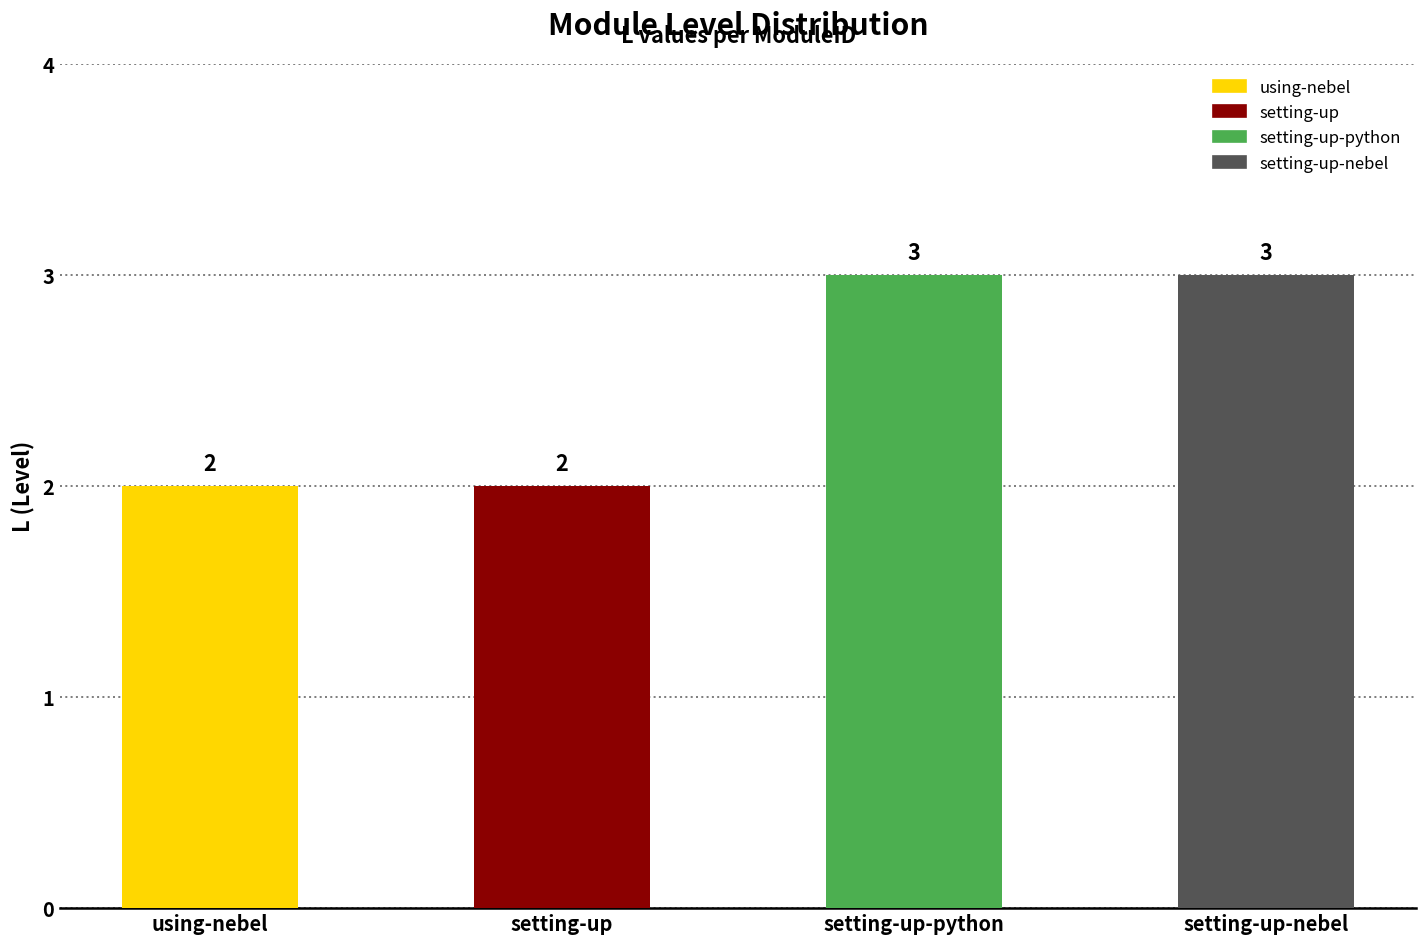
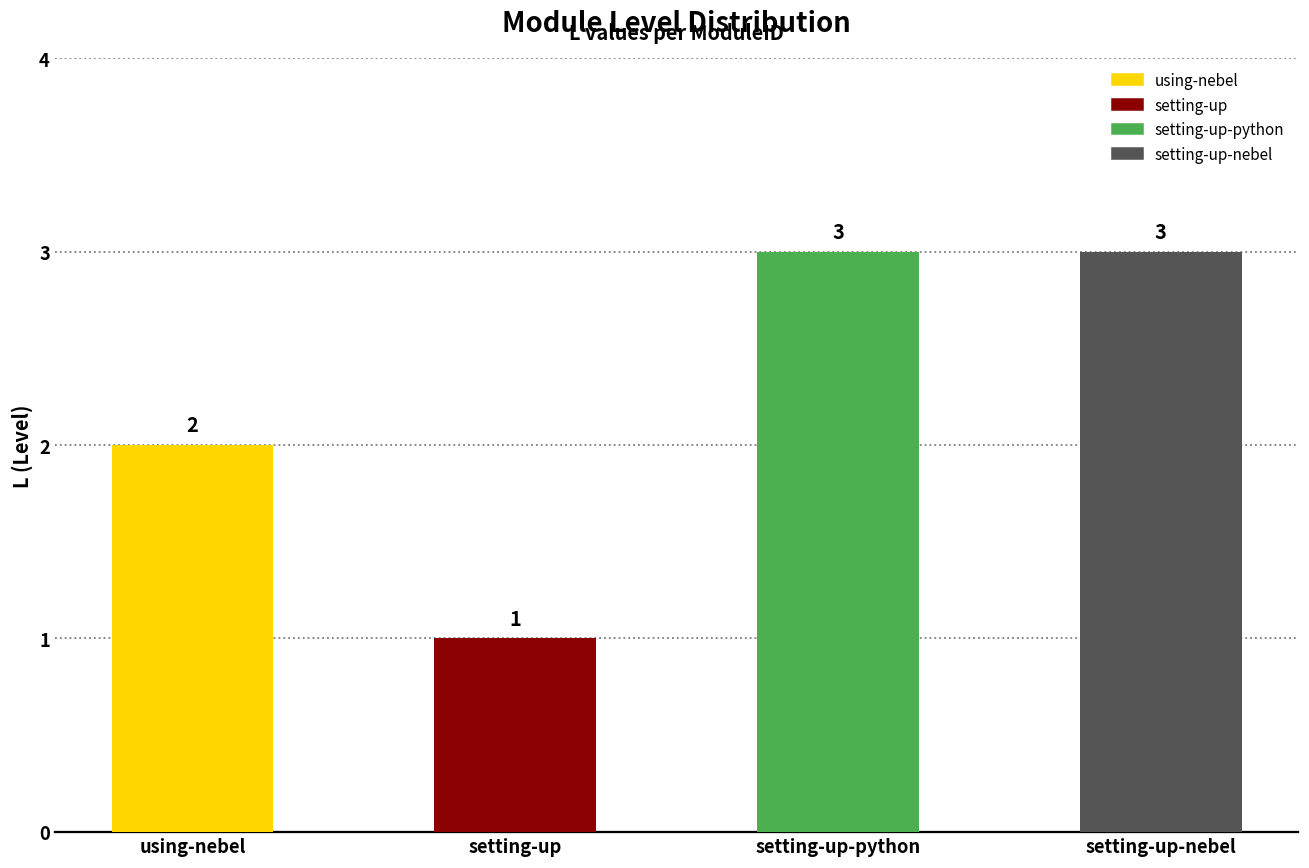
  {
    "using-nebel": 2,
-   "setting-up": 2,
+   "setting-up": 1,
    "setting-up-python": 3,
    "setting-up-nebel": 3
  }
